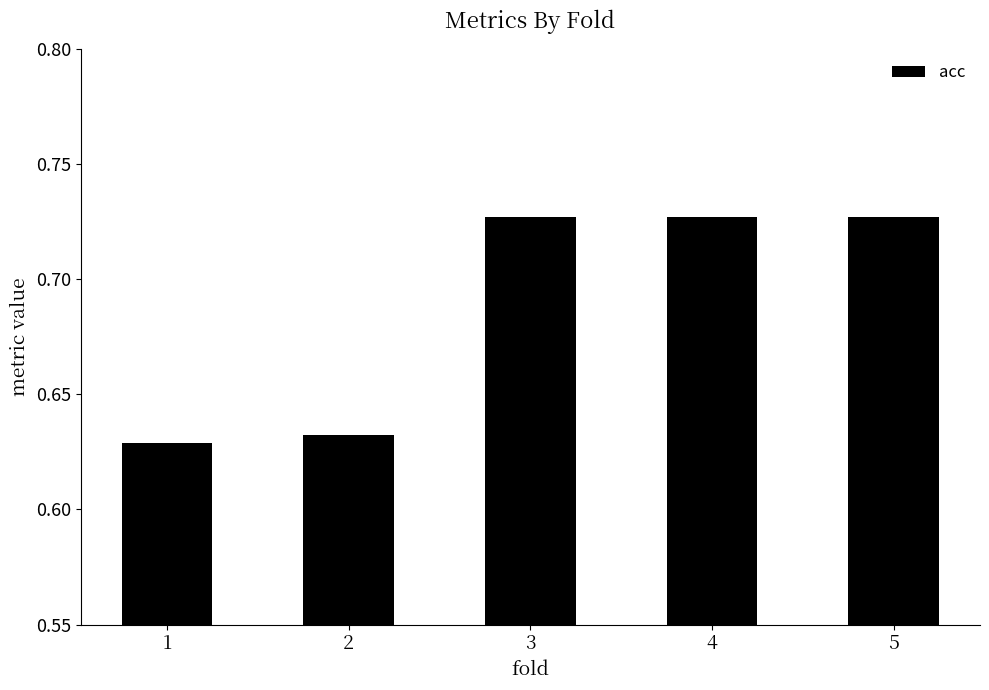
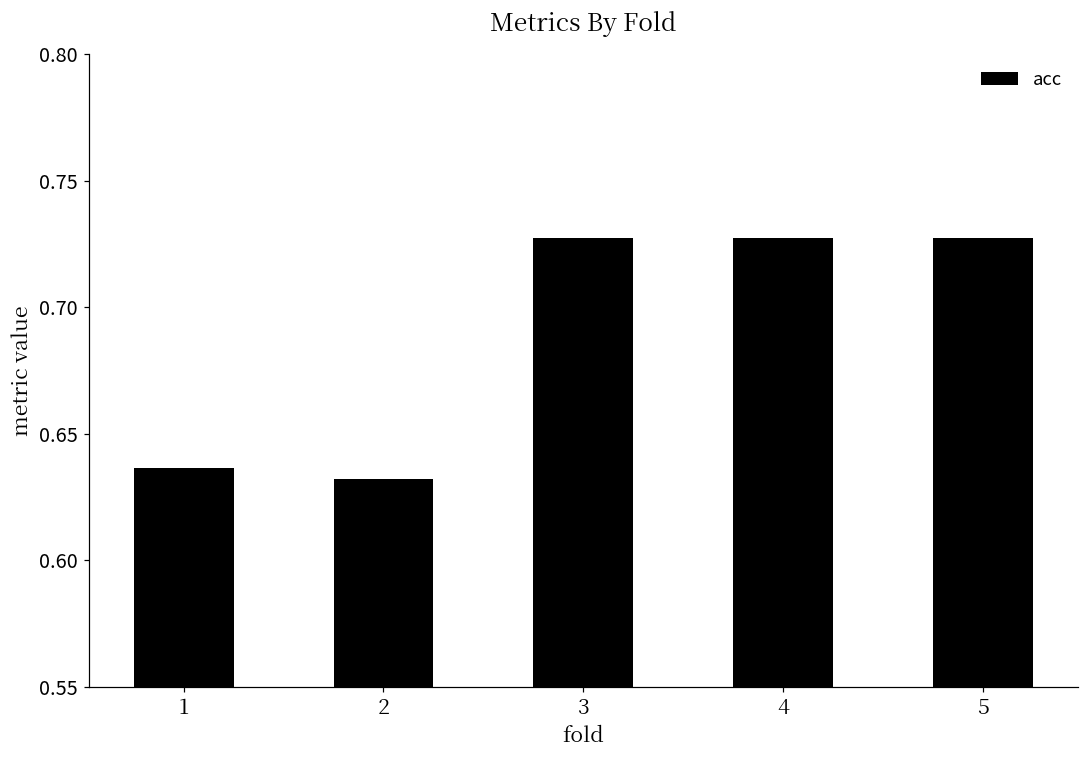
  {
-   "1": 0.629,
+   "1": 0.636,
    "2": 0.632,
    "3": 0.727,
    "4": 0.727,
    "5": 0.727
  }
